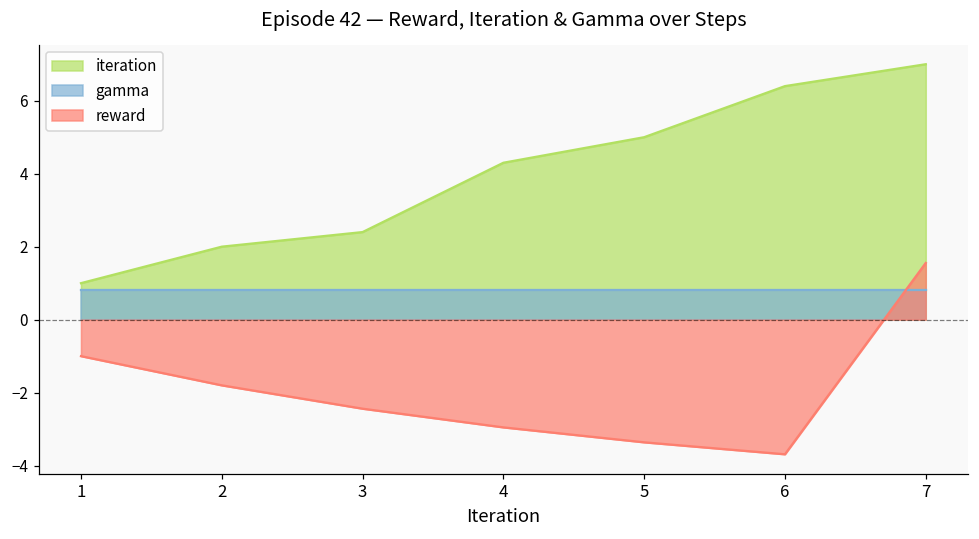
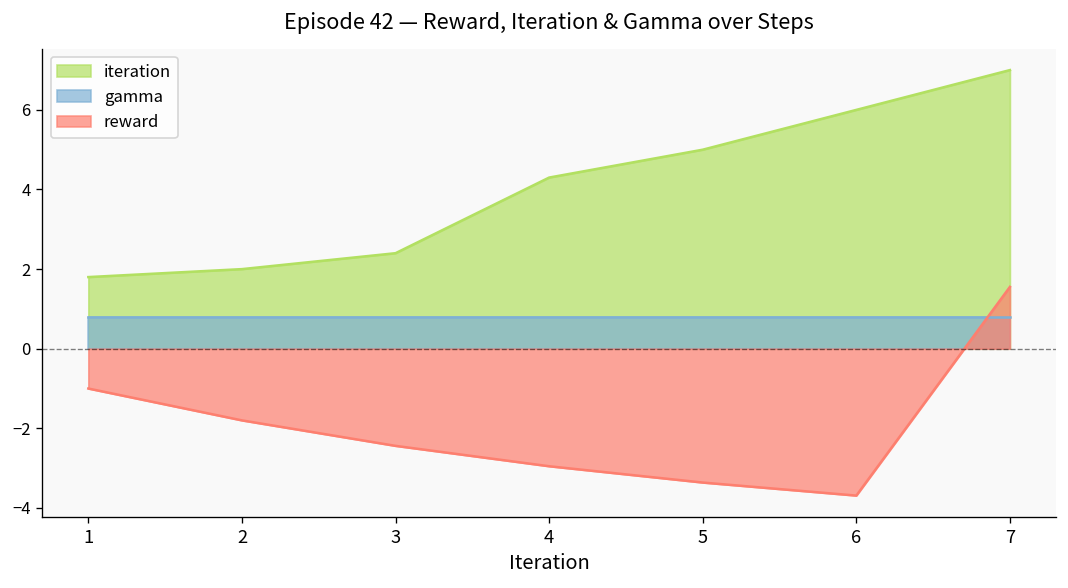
  {
    "iteration": {
-     "1": 1.0,
+     "1": 1.8,
      "2": 2.0,
      "3": 2.4,
      "4": 4.3,
      "5": 5.0,
-     "6": 6.4,
+     "6": 6.0,
      "7": 7.0
    },
    "gamma": {
      "1": 0.8,
      "2": 0.8,
      "3": 0.8,
      "4": 0.8,
      "5": 0.8,
      "6": 0.8,
      "7": 0.8
    }
  }
